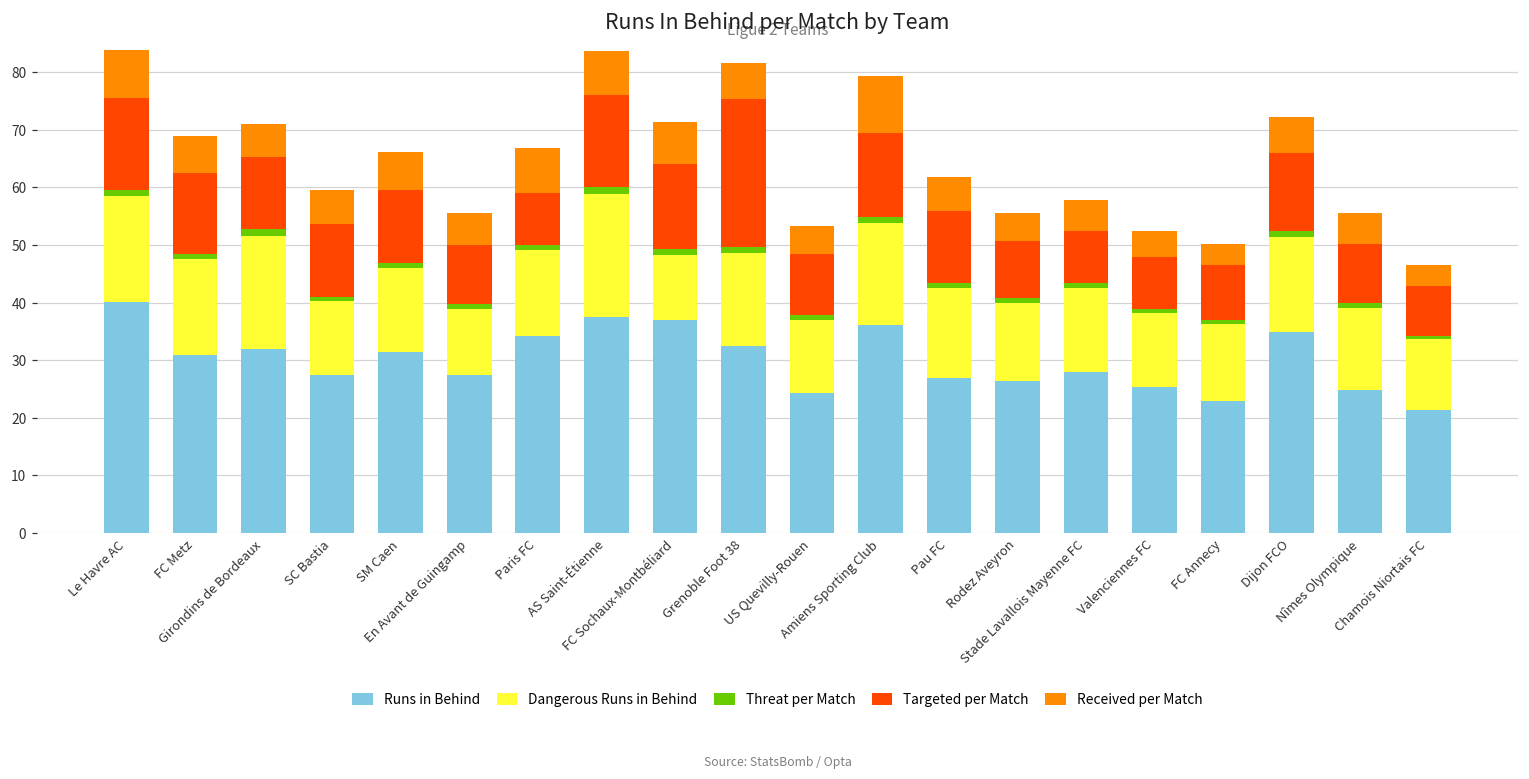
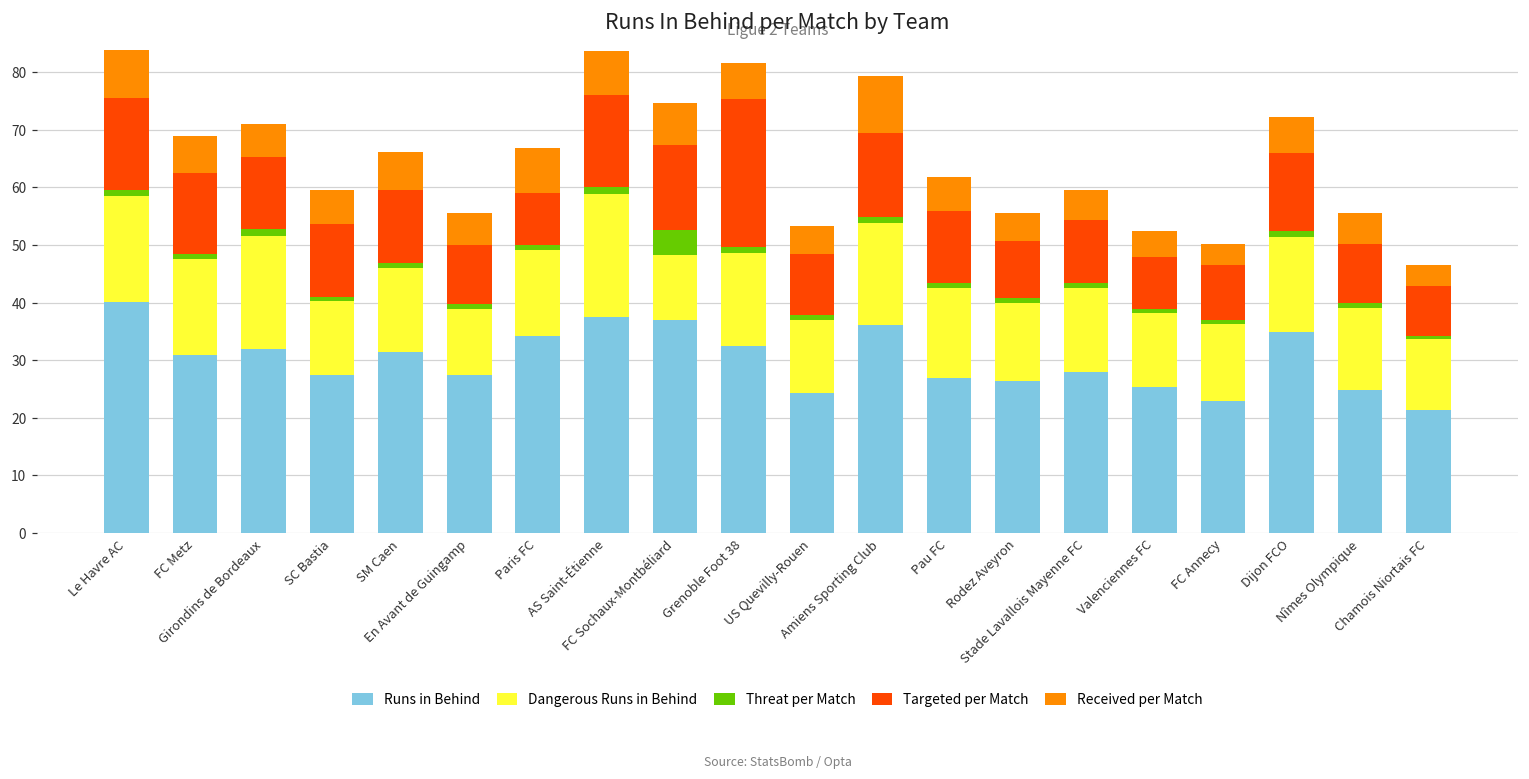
  {
    "Runs in Behind": {
      "Le Havre AC": 40,
      "FC Metz": 31,
      "Girondins de Bordeaux": 32,
      "SC Bastia": 27,
      "SM Caen": 31,
      "En Avant de Guingamp": 27,
      "Paris FC": 34,
      "AS Saint-Étienne": 38,
      "FC Sochaux-Montbéliard": 37,
      "Grenoble Foot 38": 32,
      "US Quevilly-Rouen": 24,
      "Amiens Sporting Club": 36,
      "Pau FC": 27,
      "Rodez Aveyron": 26,
      "Stade Lavallois Mayenne FC": 28,
      "Valenciennes FC": 25,
      "FC Annecy": 23,
      "Dijon FCO": 35,
      "Nîmes Olympique": 25,
      "Chamois Niortais FC": 21
    },
    "Dangerous Runs in Behind": {
      "Le Havre AC": 18,
      "FC Metz": 17,
      "Girondins de Bordeaux": 20,
      "SC Bastia": 13,
      "SM Caen": 15,
      "En Avant de Guingamp": 11,
      "Paris FC": 15,
      "AS Saint-Étienne": 21,
      "FC Sochaux-Montbéliard": 11,
      "Grenoble Foot 38": 16,
      "US Quevilly-Rouen": 13,
      "Amiens Sporting Club": 18,
      "Pau FC": 16,
      "Rodez Aveyron": 13,
      "Stade Lavallois Mayenne FC": 15,
      "Valenciennes FC": 13,
      "FC Annecy": 13,
      "Dijon FCO": 17,
      "Nîmes Olympique": 14,
      "Chamois Niortais FC": 12
    },
    "Threat per Match": {
      "Le Havre AC": 1,
      "FC Metz": 1,
      "Girondins de Bordeaux": 1,
      "SC Bastia": 1,
      "SM Caen": 1,
      "En Avant de Guingamp": 1,
      "Paris FC": 1,
      "AS Saint-Étienne": 1,
-     "FC Sochaux-Montbéliard": 1,
+     "FC Sochaux-Montbéliard": 4,
      "Grenoble Foot 38": 1,
      "US Quevilly-Rouen": 1,
      "Amiens Sporting Club": 1,
      "Pau FC": 1,
      "Rodez Aveyron": 1,
      "Stade Lavallois Mayenne FC": 1,
      "Valenciennes FC": 1,
      "FC Annecy": 1,
      "Dijon FCO": 1,
      "Nîmes Olympique": 1,
      "Chamois Niortais FC": 1
    },
    "Targeted per Match": {
      "Le Havre AC": 16,
      "FC Metz": 14,
      "Girondins de Bordeaux": 13,
      "SC Bastia": 13,
      "SM Caen": 13,
      "En Avant de Guingamp": 10,
      "Paris FC": 9,
      "AS Saint-Étienne": 16,
      "FC Sochaux-Montbéliard": 15,
      "Grenoble Foot 38": 26,
      "US Quevilly-Rouen": 11,
      "Amiens Sporting Club": 15,
      "Pau FC": 12,
      "Rodez Aveyron": 10,
-     "Stade Lavallois Mayenne FC": 9,
+     "Stade Lavallois Mayenne FC": 11,
      "Valenciennes FC": 9,
      "FC Annecy": 10,
      "Dijon FCO": 14,
      "Nîmes Olympique": 10,
      "Chamois Niortais FC": 9
    },
    "Received per Match": {
      "Le Havre AC": 8,
      "FC Metz": 6,
      "Girondins de Bordeaux": 6,
      "SC Bastia": 6,
      "SM Caen": 7,
      "En Avant de Guingamp": 5,
      "Paris FC": 8,
      "AS Saint-Étienne": 8,
      "FC Sochaux-Montbéliard": 7,
      "US Quevilly-Rouen": 5,
      "Amiens Sporting Club": 10,
      "Pau FC": 6,
      "Rodez Aveyron": 5,
      "Stade Lavallois Mayenne FC": 5,
      "Valenciennes FC": 5,
      "FC Annecy": 4,
      "Dijon FCO": 6,
      "Nîmes Olympique": 5,
      "Chamois Niortais FC": 4
    }
  }
